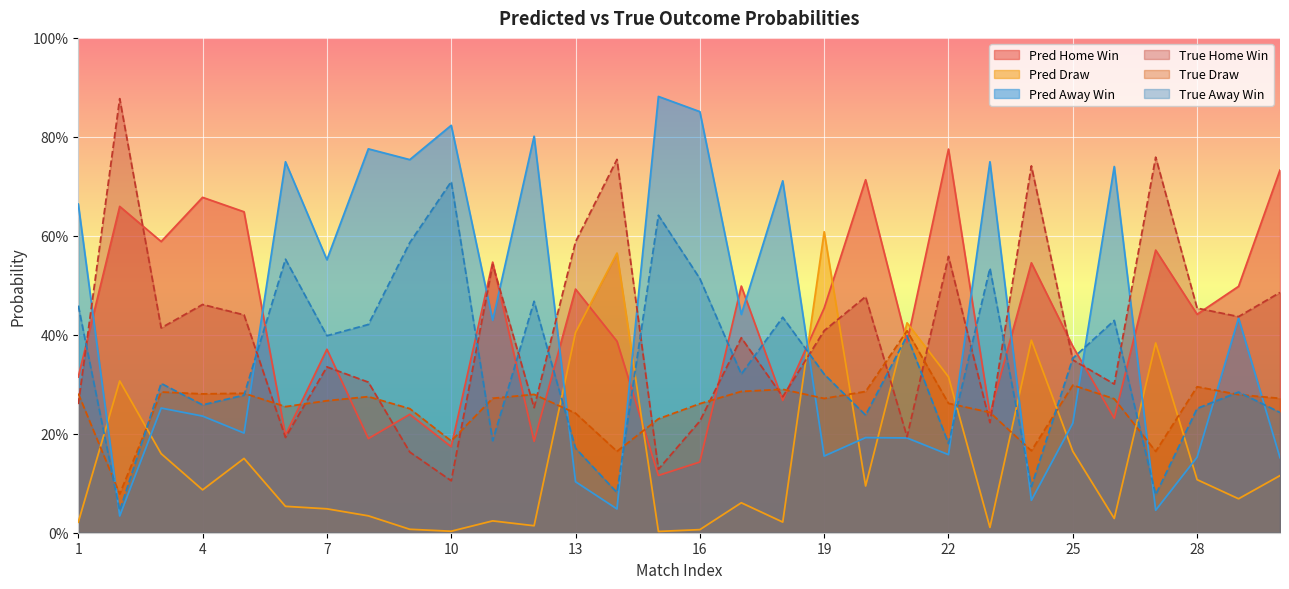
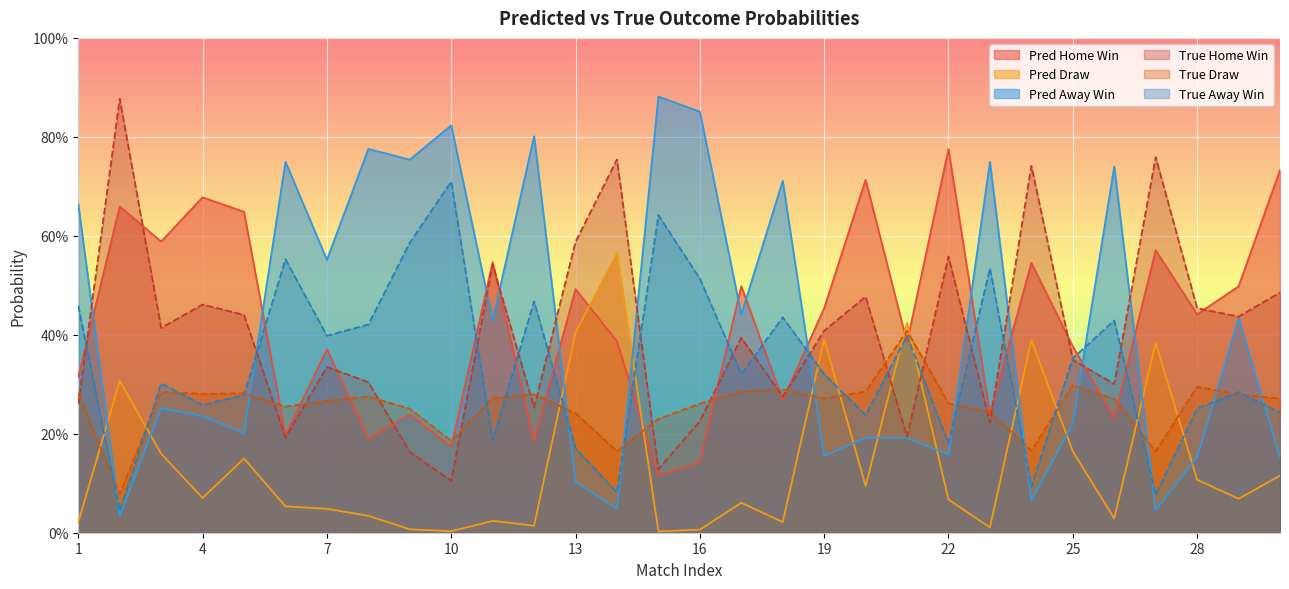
  {
    "Pred Draw": {
      "1": "2%",
-     "4": "9%",
+     "4": "7%",
      "7": "5%",
      "10": "0%",
      "13": "40%",
      "16": "1%",
-     "19": "61%",
-     "22": "32%",
+     "19": "39%",
+     "22": "7%",
      "25": "16%",
      "28": "11%"
    }
  }
